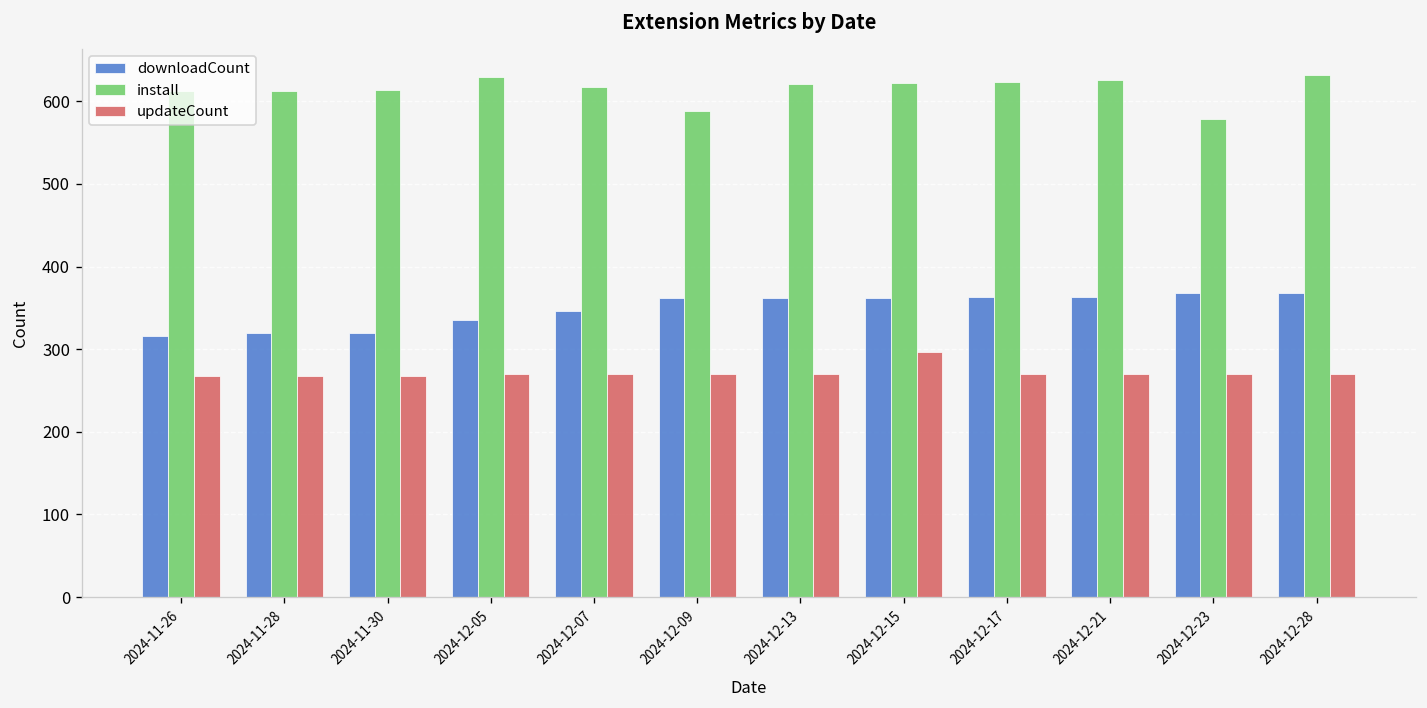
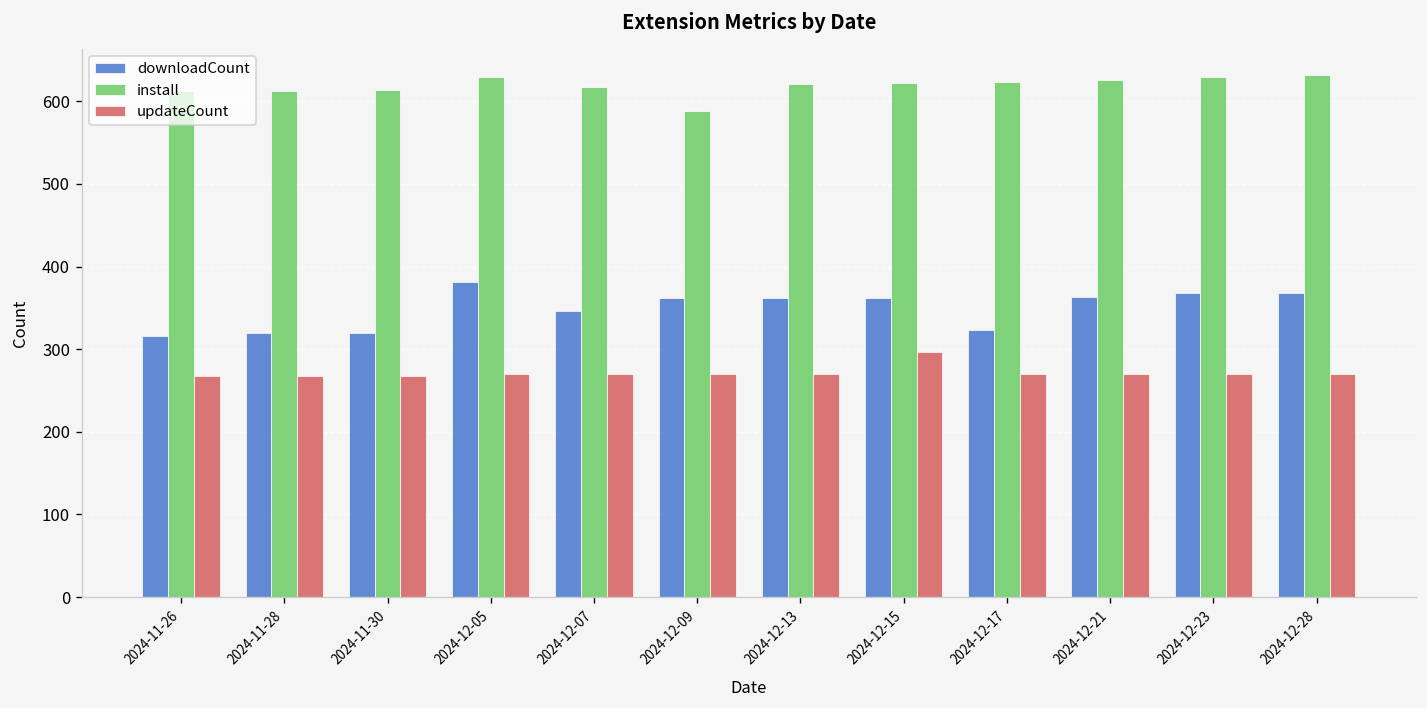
  {
    "downloadCount": {
      "2024-11-26": 320,
      "2024-11-28": 320,
      "2024-11-30": 320,
-     "2024-12-05": 340,
+     "2024-12-05": 380,
      "2024-12-07": 350,
      "2024-12-09": 360,
      "2024-12-13": 360,
      "2024-12-15": 360,
-     "2024-12-17": 360,
+     "2024-12-17": 320,
      "2024-12-21": 360,
      "2024-12-23": 370,
      "2024-12-28": 370
    },
    "install": {
      "2024-11-28": 610,
      "2024-11-30": 610,
      "2024-12-05": 630,
      "2024-12-07": 620,
      "2024-12-09": 590,
      "2024-12-13": 620,
      "2024-12-15": 620,
      "2024-12-17": 620,
      "2024-12-21": 630,
-     "2024-12-23": 580,
+     "2024-12-23": 630,
      "2024-12-28": 630
    },
    "updateCount": {
      "2024-11-26": 270,
      "2024-11-28": 270,
      "2024-11-30": 270,
      "2024-12-05": 270,
      "2024-12-07": 270,
      "2024-12-09": 270,
      "2024-12-13": 270,
      "2024-12-15": 300,
      "2024-12-17": 270,
      "2024-12-21": 270,
      "2024-12-23": 270,
      "2024-12-28": 270
    }
  }
